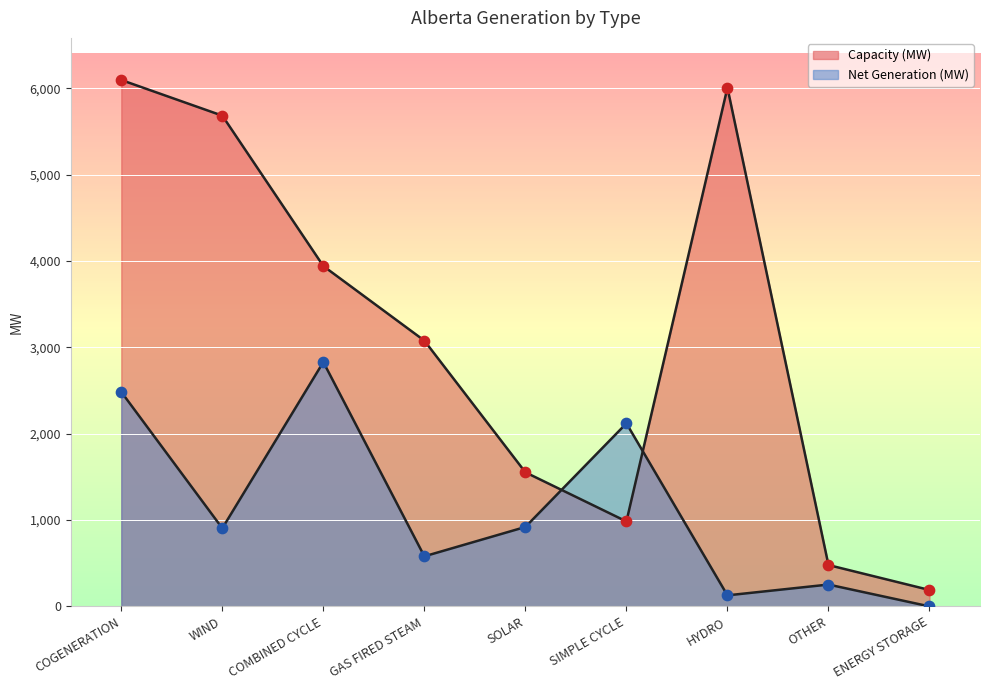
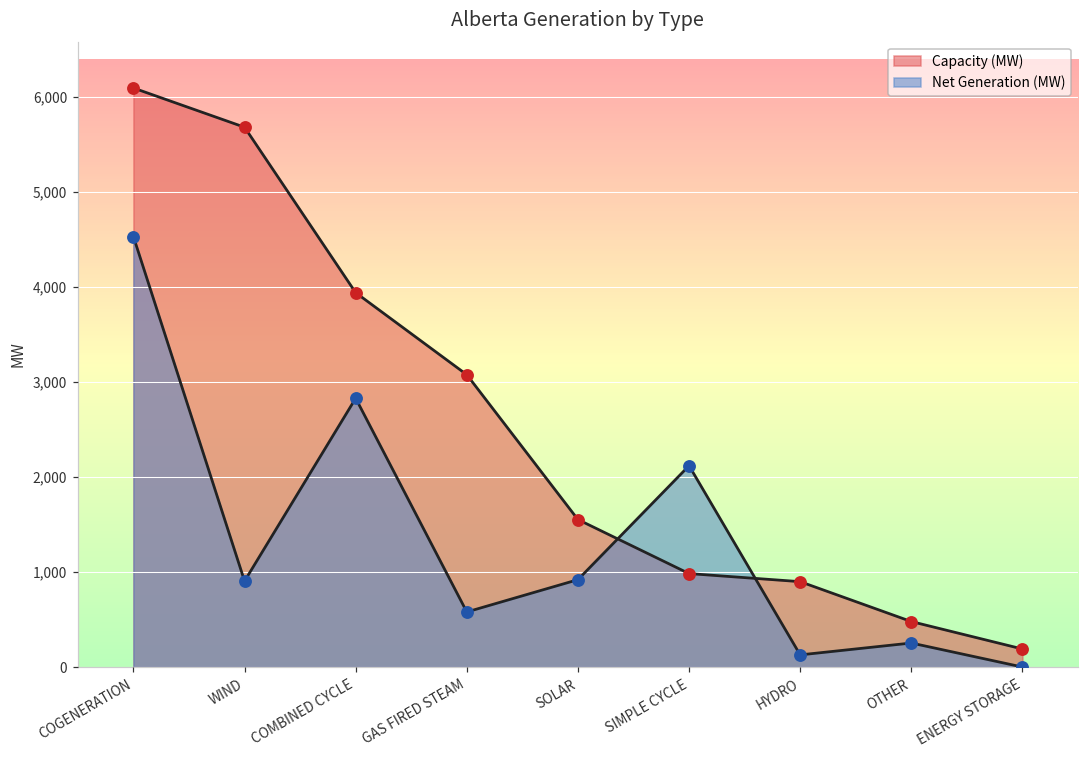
  {
    "Capacity (MW)": {
      "COGENERATION": "6,100",
      "WIND": "5,700",
      "COMBINED CYCLE": "3,900",
      "GAS FIRED STEAM": "3,100",
      "SOLAR": "1,600",
      "SIMPLE CYCLE": "1,000",
-     "HYDRO": "6,000",
+     "HYDRO": "900",
      "OTHER": "500",
      "ENERGY STORAGE": "200"
    },
    "Net Generation (MW)": {
-     "COGENERATION": "2,500",
+     "COGENERATION": "4,500",
      "WIND": "900",
      "COMBINED CYCLE": "2,800",
      "GAS FIRED STEAM": "600",
      "SOLAR": "900",
      "SIMPLE CYCLE": "2,100",
      "HYDRO": "100",
      "OTHER": "300",
      "ENERGY STORAGE": "0"
    }
  }
